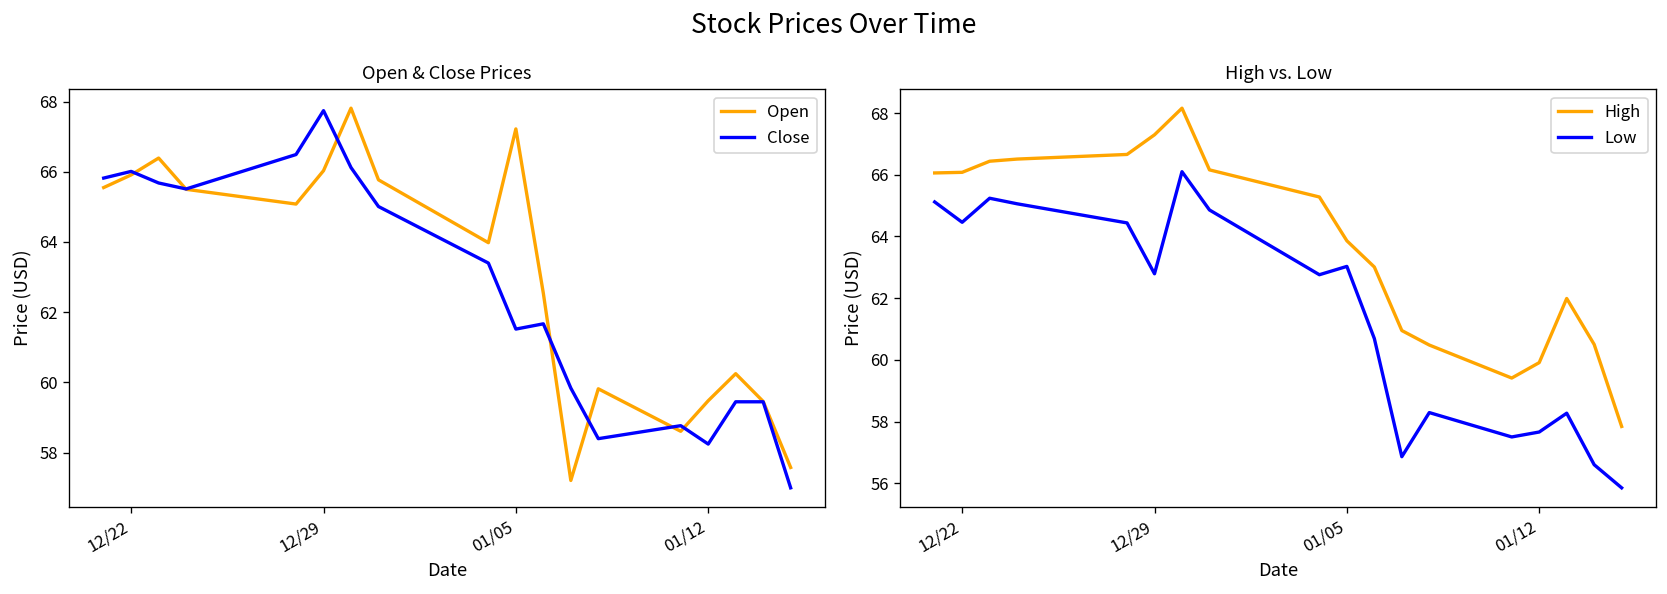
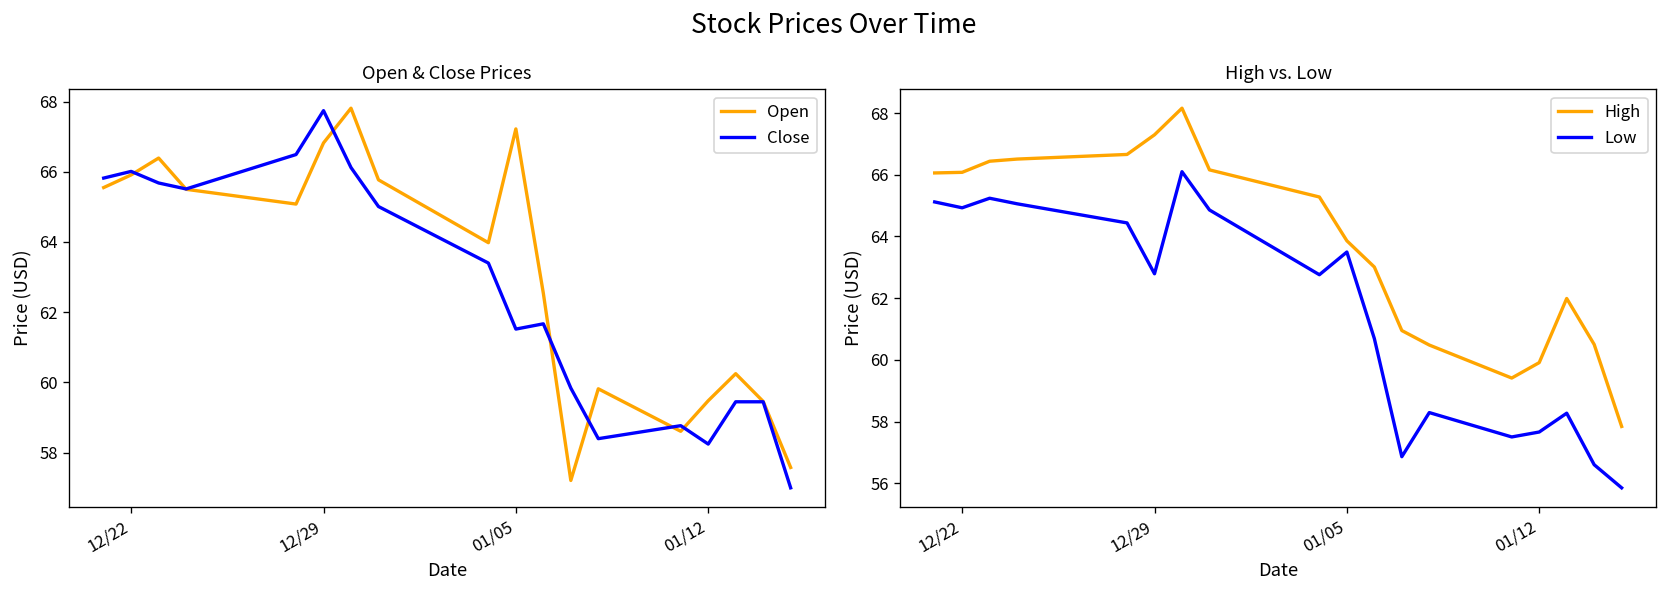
  {
    "Open & Close Prices": {
      "Open": {
        "12/22": 65.9,
-       "12/29": 66.0,
+       "12/29": 66.8,
        "01/05": 67.2,
        "01/12": 59.5
      },
      "Close": {
        "12/22": 66.0,
        "12/29": 67.7,
        "01/05": 61.5,
        "01/12": 58.2
      }
    },
    "High vs. Low": {
      "High": {
        "12/22": 66.1,
        "12/29": 67.3,
        "01/05": 63.9,
        "01/12": 59.9
      },
      "Low": {
-       "12/22": 64.5,
+       "12/22": 64.9,
        "12/29": 62.8,
-       "01/05": 63.0,
+       "01/05": 63.5,
        "01/12": 57.7
      }
    }
  }
